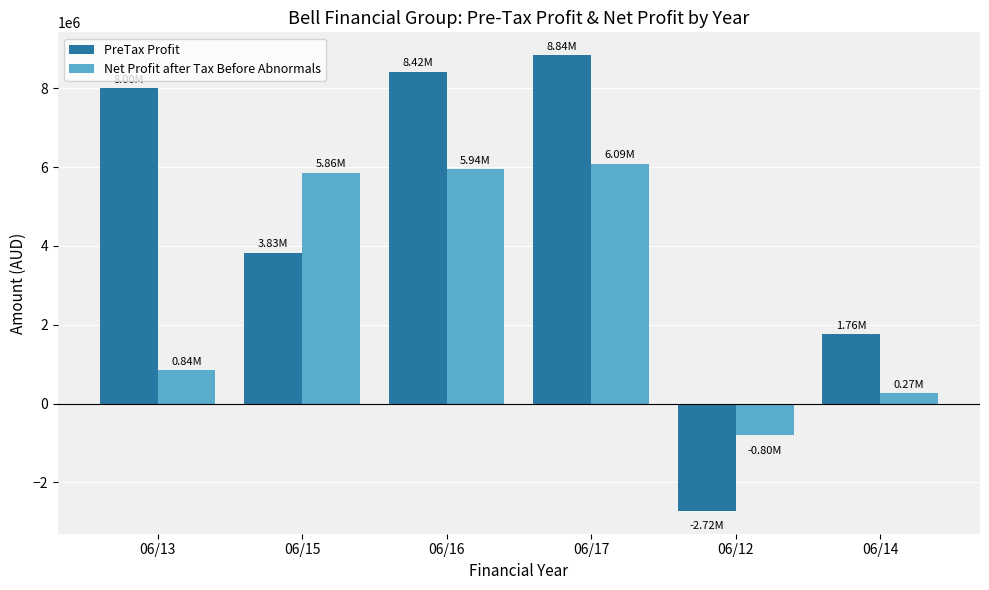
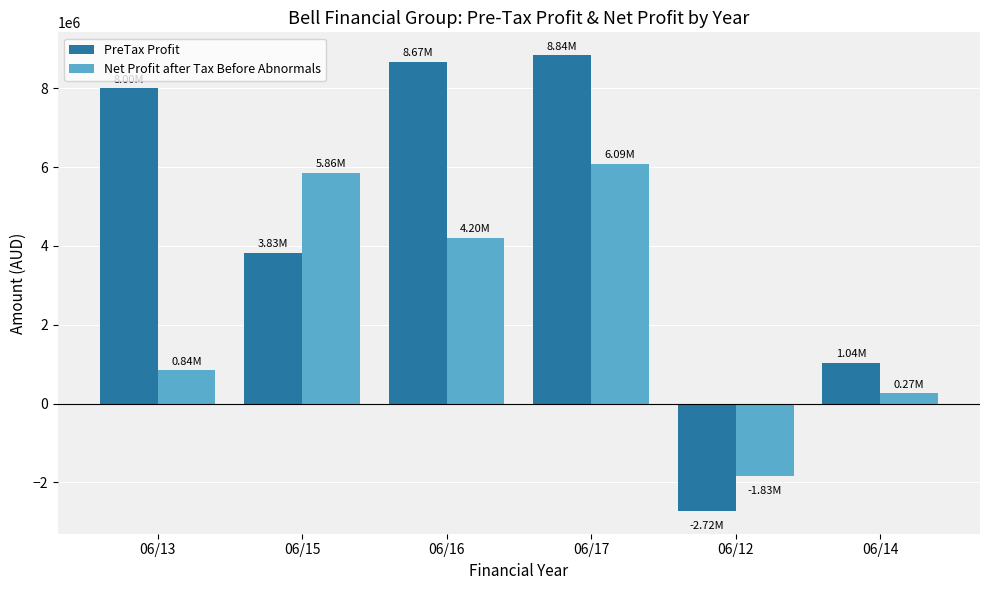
  {
    "PreTax Profit": {
      "06/15": "3.83M",
-     "06/16": "8.42M",
+     "06/16": "8.67M",
      "06/17": "8.84M",
      "06/12": "-2.72M",
-     "06/14": "1.76M"
+     "06/14": "1.04M"
    },
    "Net Profit after Tax Before Abnormals": {
      "06/13": "0.84M",
      "06/15": "5.86M",
-     "06/16": "5.94M",
+     "06/16": "4.20M",
      "06/17": "6.09M",
-     "06/12": "-0.80M",
+     "06/12": "-1.83M",
      "06/14": "0.27M"
    }
  }
